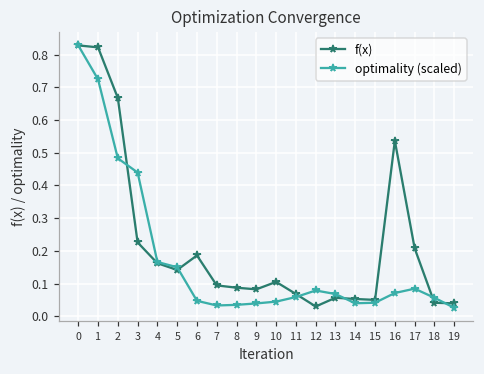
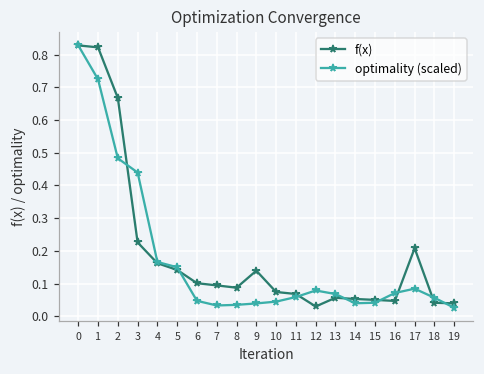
  {
    "f(x)": {
      "1": 0.82,
      "2": 0.67,
      "3": 0.23,
-     "6": 0.19,
+     "6": 0.10,
      "7": 0.09,
      "8": 0.09,
-     "9": 0.08,
-     "10": 0.10,
+     "9": 0.14,
+     "10": 0.07,
      "11": 0.07,
      "12": 0.03,
      "13": 0.06,
      "14": 0.05,
      "15": 0.05,
-     "16": 0.54,
+     "16": 0.05,
      "17": 0.21,
      "18": 0.04,
      "19": 0.04
    },
    "optimality (scaled)": {
      "1": 0.72,
      "2": 0.48,
      "3": 0.44,
      "6": 0.05,
      "7": 0.03,
      "8": 0.03,
      "9": 0.04,
      "10": 0.04,
      "11": 0.06,
      "12": 0.08,
      "13": 0.07,
      "14": 0.04,
      "15": 0.04,
      "16": 0.07,
      "17": 0.08,
      "18": 0.06,
      "19": 0.03
    }
  }
